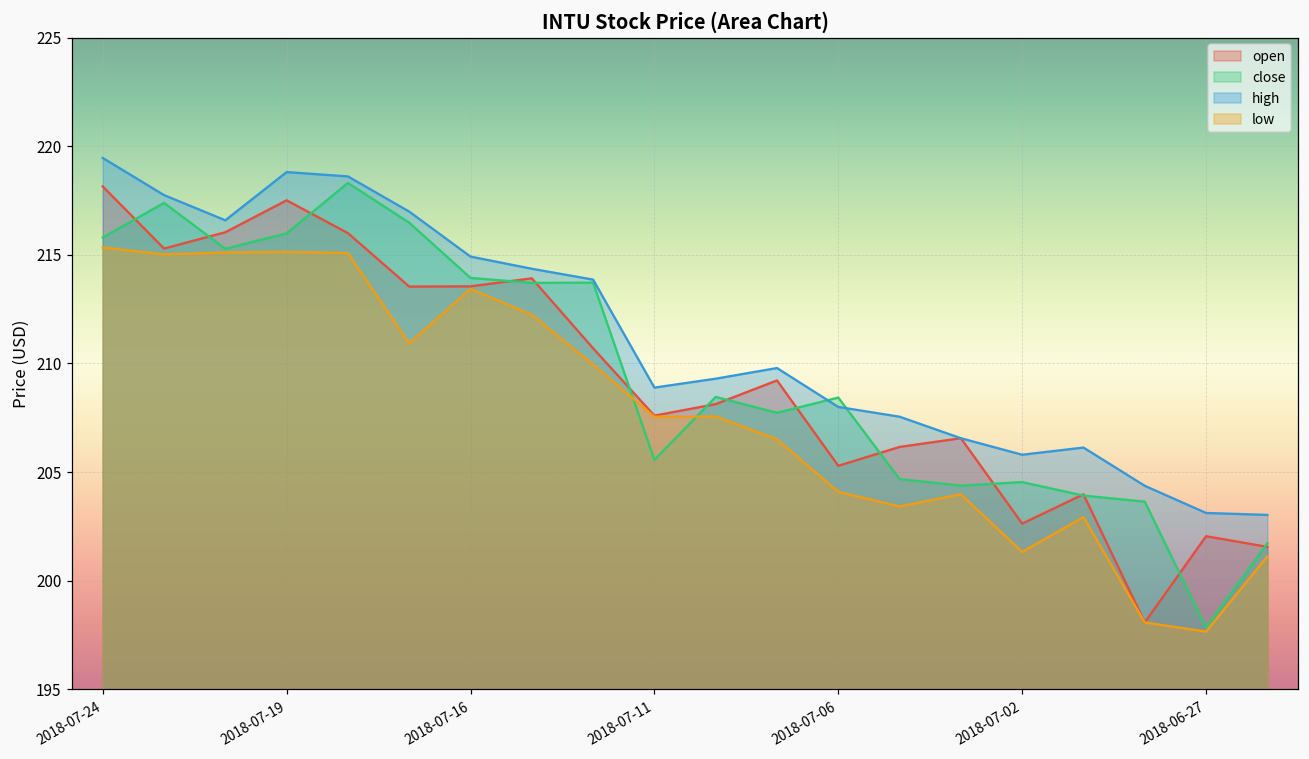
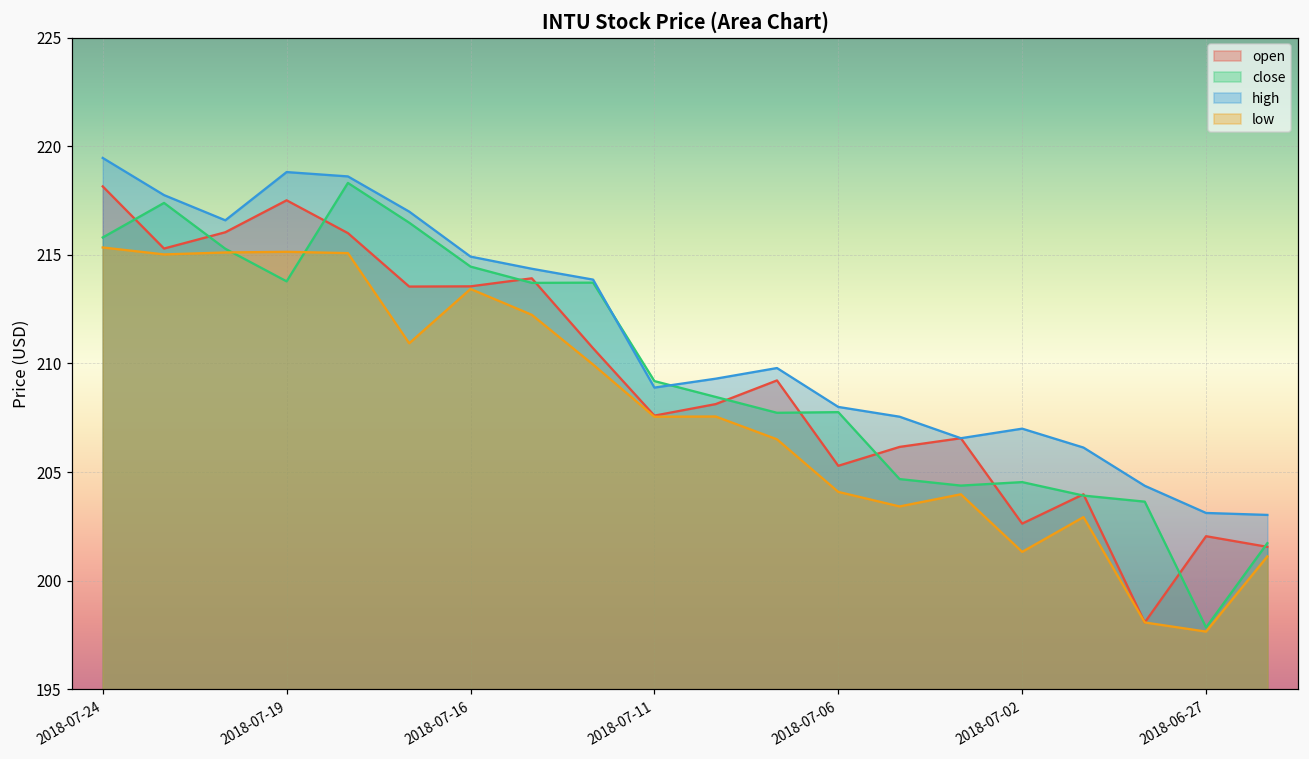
  {
    "close": {
      "2018-07-24": 215.8,
-     "2018-07-19": 216.0,
-     "2018-07-16": 213.9,
-     "2018-07-11": 205.6,
-     "2018-07-06": 208.4,
+     "2018-07-19": 213.8,
+     "2018-07-16": 214.5,
+     "2018-07-11": 209.2,
+     "2018-07-06": 207.8,
      "2018-07-02": 204.5,
      "2018-06-27": 197.9
    },
    "high": {
      "2018-07-24": 219.5,
      "2018-07-19": 218.8,
      "2018-07-16": 214.9,
      "2018-07-11": 208.9,
      "2018-07-06": 208.0,
-     "2018-07-02": 205.8,
+     "2018-07-02": 207.0,
      "2018-06-27": 203.1
    }
  }
